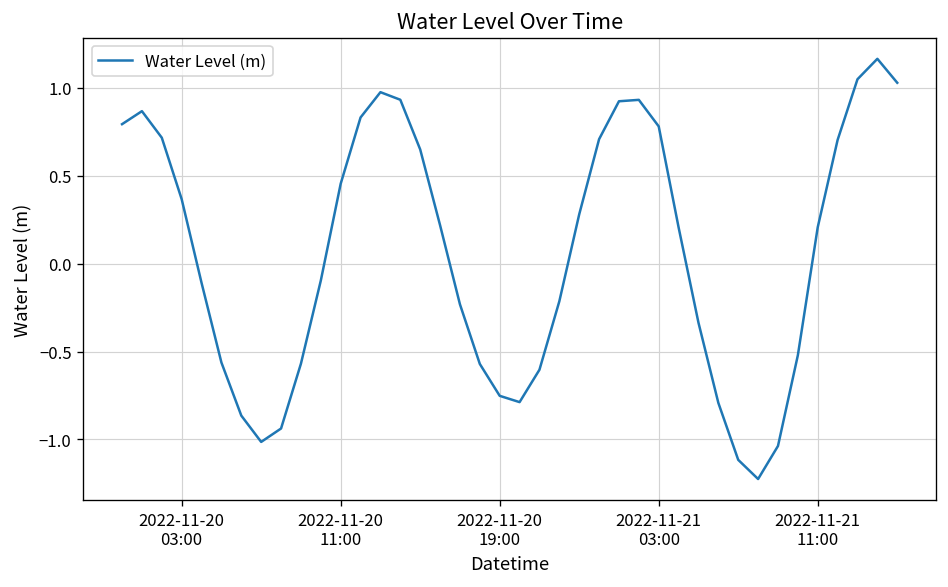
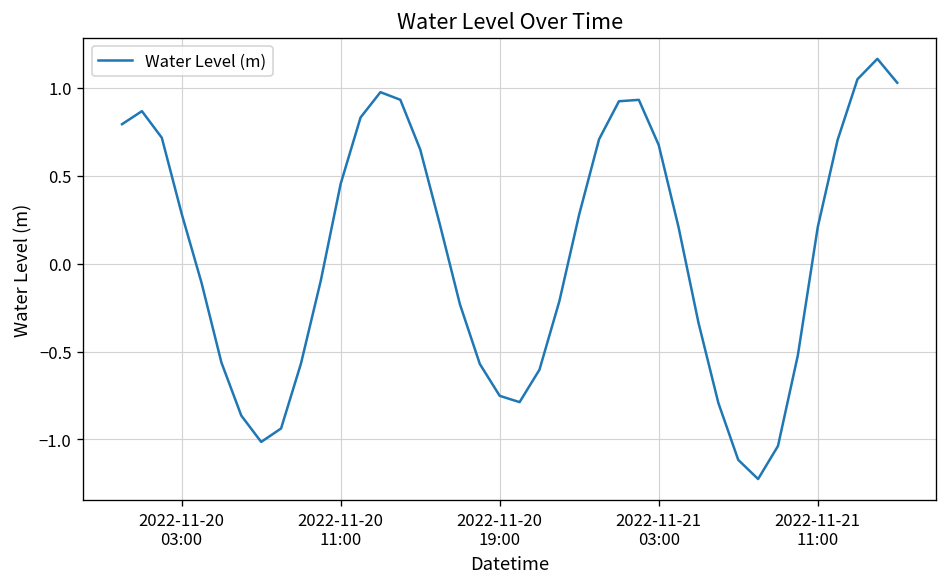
  {
-   "2022-11-20 03:00": 0.37,
+   "2022-11-20 03:00": 0.28,
    "2022-11-20 11:00": 0.45,
    "2022-11-20 19:00": -0.75,
-   "2022-11-21 03:00": 0.78,
+   "2022-11-21 03:00": 0.67,
    "2022-11-21 11:00": 0.21
  }
